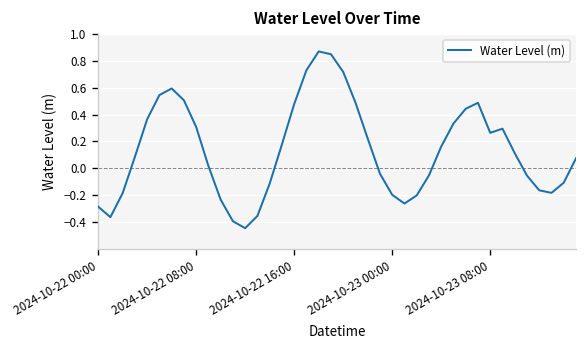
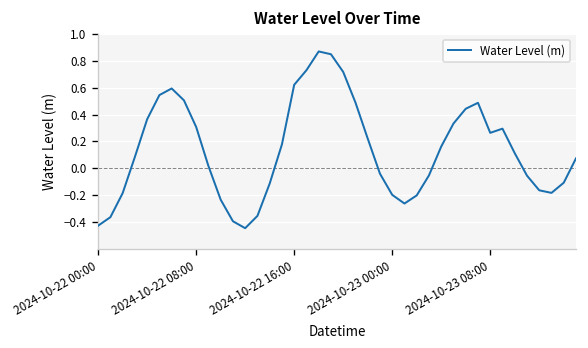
  {
-   "2024-10-22 00:00": -0.29,
+   "2024-10-22 00:00": -0.43,
    "2024-10-22 08:00": 0.31,
-   "2024-10-22 16:00": 0.48,
+   "2024-10-22 16:00": 0.62,
    "2024-10-23 00:00": -0.20,
    "2024-10-23 08:00": 0.26
  }
